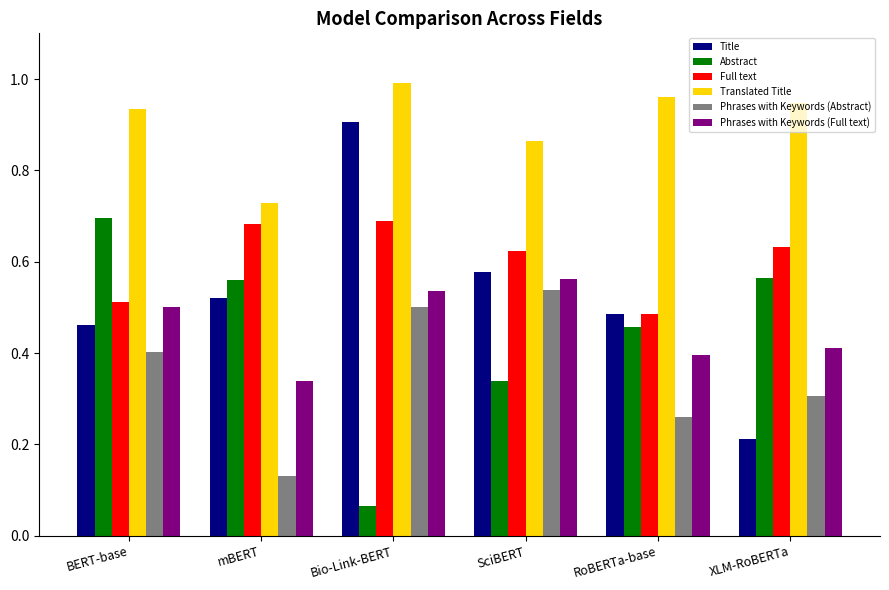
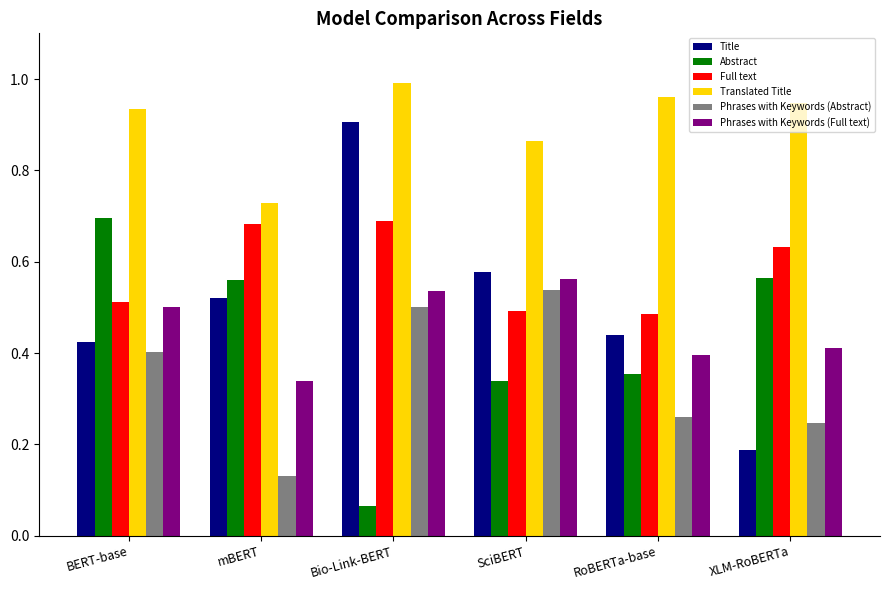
  {
    "Title": {
-     "BERT-base": 0.46,
+     "BERT-base": 0.42,
      "mBERT": 0.52,
      "Bio-Link-BERT": 0.91,
      "SciBERT": 0.58,
-     "RoBERTa-base": 0.49,
-     "XLM-RoBERTa": 0.21
+     "RoBERTa-base": 0.44,
+     "XLM-RoBERTa": 0.19
    },
    "Abstract": {
      "BERT-base": 0.70,
      "mBERT": 0.56,
      "Bio-Link-BERT": 0.07,
      "SciBERT": 0.34,
-     "RoBERTa-base": 0.46,
+     "RoBERTa-base": 0.35,
      "XLM-RoBERTa": 0.56
    },
    "Full text": {
      "BERT-base": 0.51,
      "mBERT": 0.68,
      "Bio-Link-BERT": 0.69,
-     "SciBERT": 0.62,
+     "SciBERT": 0.49,
      "RoBERTa-base": 0.48,
      "XLM-RoBERTa": 0.63
    },
    "Translated Title": {
      "BERT-base": 0.93,
      "mBERT": 0.73,
      "Bio-Link-BERT": 0.99,
      "SciBERT": 0.86,
      "RoBERTa-base": 0.96
    },
    "Phrases with Keywords (Abstract)": {
      "BERT-base": 0.40,
      "mBERT": 0.13,
      "Bio-Link-BERT": 0.50,
      "SciBERT": 0.54,
      "RoBERTa-base": 0.26,
-     "XLM-RoBERTa": 0.31
+     "XLM-RoBERTa": 0.25
    },
    "Phrases with Keywords (Full text)": {
      "BERT-base": 0.50,
      "mBERT": 0.34,
      "Bio-Link-BERT": 0.54,
      "SciBERT": 0.56,
      "RoBERTa-base": 0.40,
      "XLM-RoBERTa": 0.41
    }
  }
